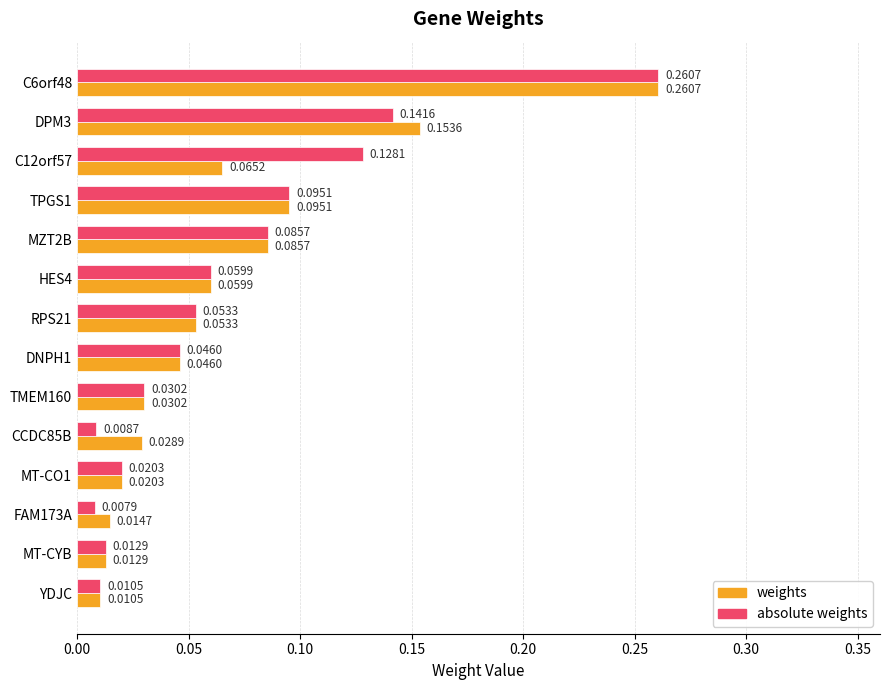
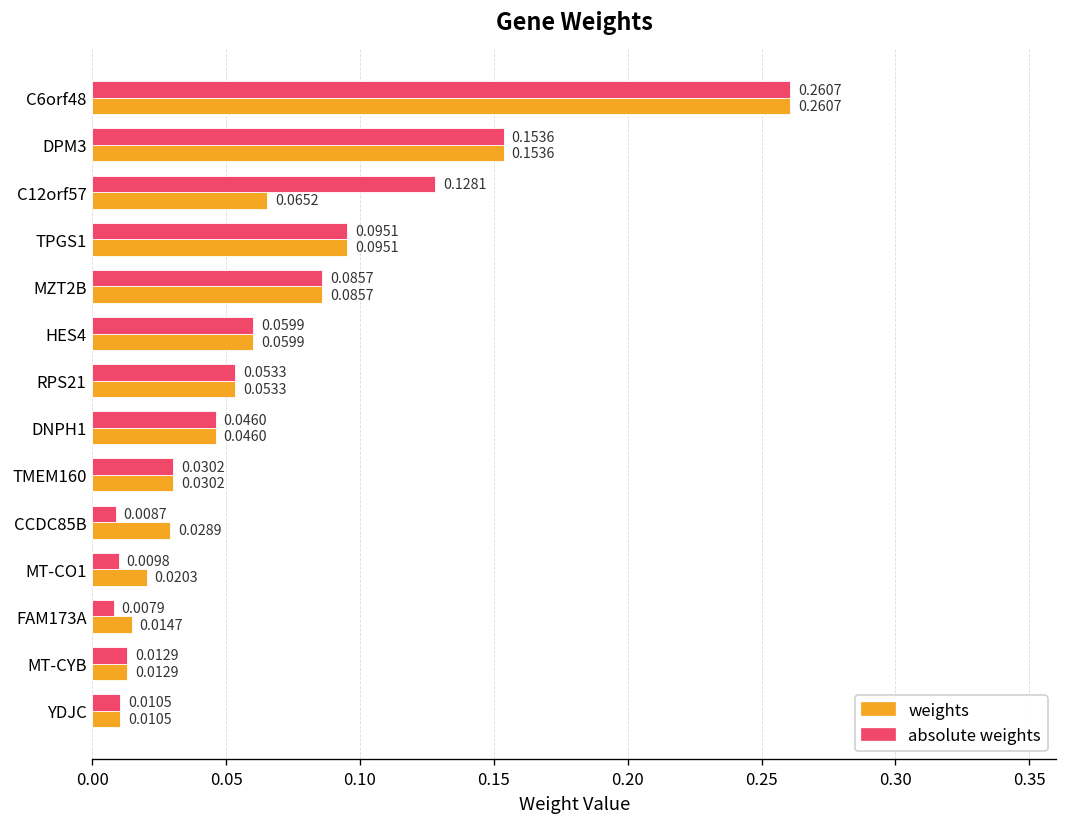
  {
    "weights": {
      "C6orf48": 0.2607,
      "DPM3": 0.1536,
      "C12orf57": 0.0652,
      "TPGS1": 0.0951,
      "MZT2B": 0.0857,
      "HES4": 0.0599,
      "RPS21": 0.0533,
      "DNPH1": 0.0460,
      "TMEM160": 0.0302,
      "CCDC85B": 0.0289,
      "MT-CO1": 0.0203,
      "FAM173A": 0.0147,
      "MT-CYB": 0.0129,
      "YDJC": 0.0105
    },
    "absolute weights": {
      "C6orf48": 0.2607,
-     "DPM3": 0.1416,
+     "DPM3": 0.1536,
      "C12orf57": 0.1281,
      "TPGS1": 0.0951,
      "MZT2B": 0.0857,
      "HES4": 0.0599,
      "RPS21": 0.0533,
      "DNPH1": 0.0460,
      "TMEM160": 0.0302,
      "CCDC85B": 0.0087,
-     "MT-CO1": 0.0203,
+     "MT-CO1": 0.0098,
      "FAM173A": 0.0079,
      "MT-CYB": 0.0129,
      "YDJC": 0.0105
    }
  }
